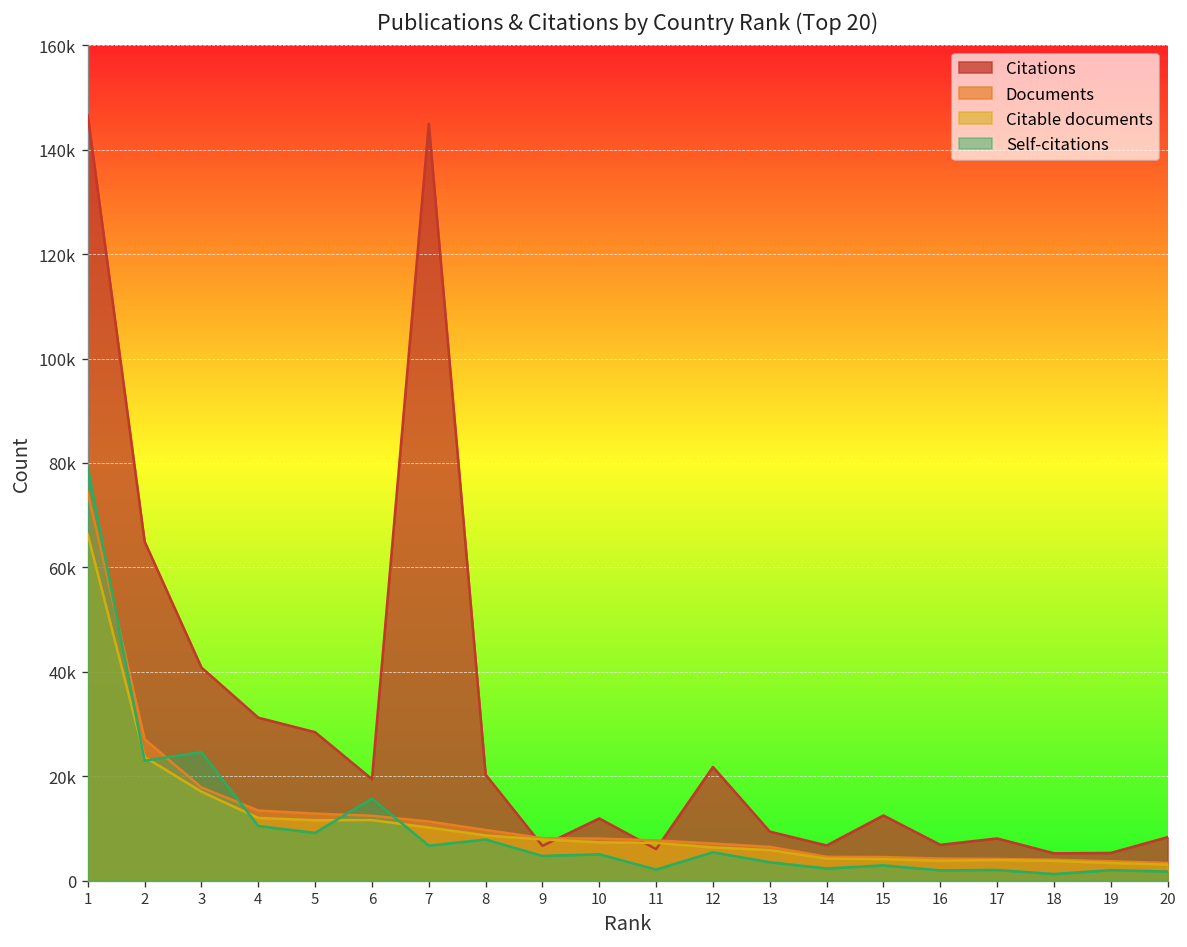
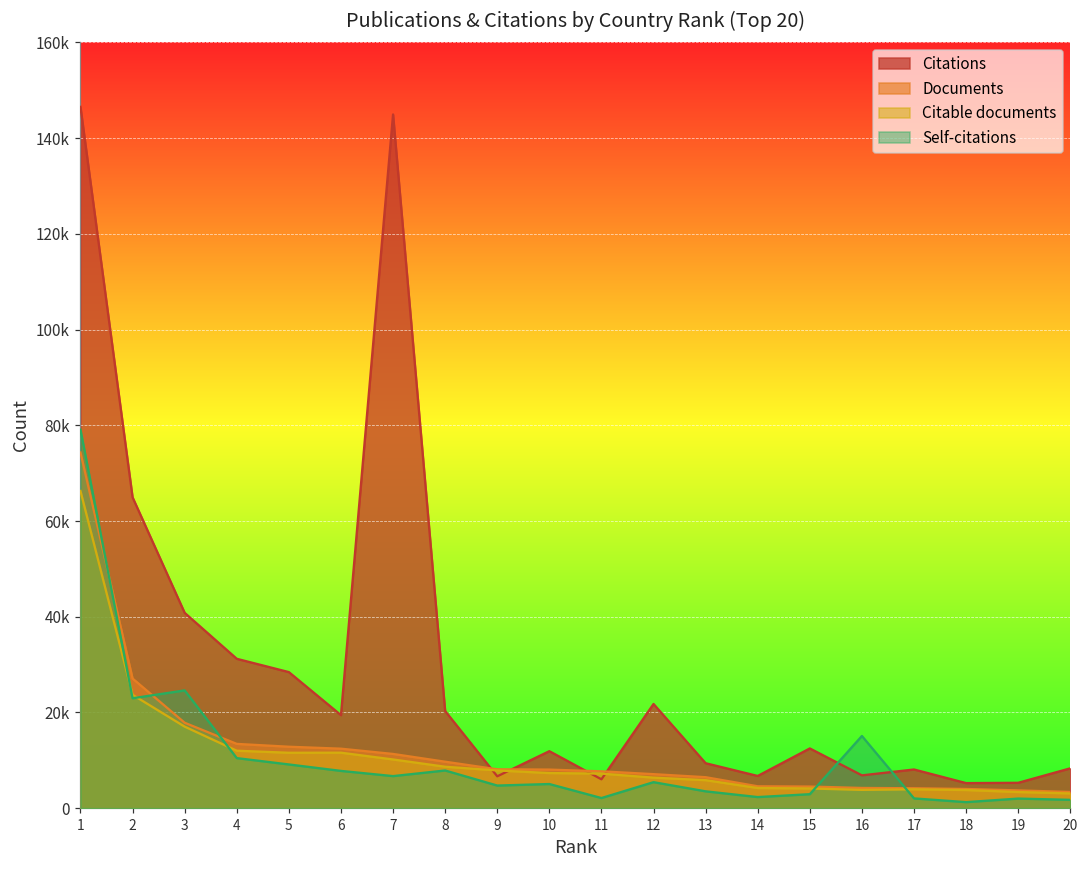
  {
    "Citations": {
      "1": 147000,
      "2": 65000,
      "3": 41000,
      "4": 31000,
      "5": 28000,
      "6": 19000,
      "7": 145000,
      "8": 20000,
      "9": 7000,
      "10": 12000,
      "11": 6000,
      "12": 22000,
      "13": 9000,
      "14": 7000,
      "15": 12000,
      "16": 7000,
      "17": 8000,
      "18": 5000,
      "19": 5000,
      "20": 8000
    },
    "Self-citations": {
      "1": 79000,
      "2": 23000,
      "3": 25000,
      "4": 10000,
      "5": 9000,
-     "6": 16000,
+     "6": 8000,
      "7": 7000,
      "8": 8000,
      "9": 5000,
      "10": 5000,
      "11": 2000,
      "12": 5000,
      "13": 4000,
      "14": 2000,
      "15": 3000,
-     "16": 2000,
+     "16": 15000,
      "17": 2000,
      "18": 1000,
      "19": 2000,
      "20": 2000
    }
  }
